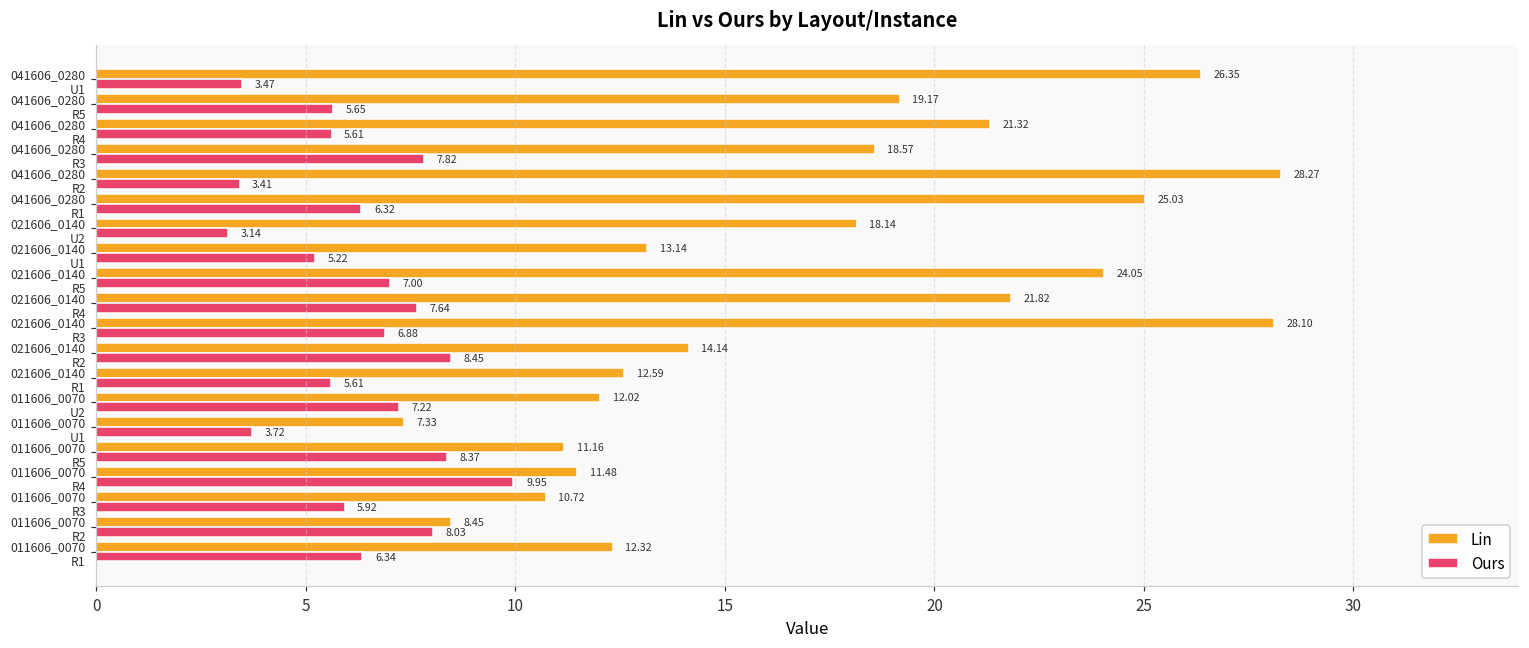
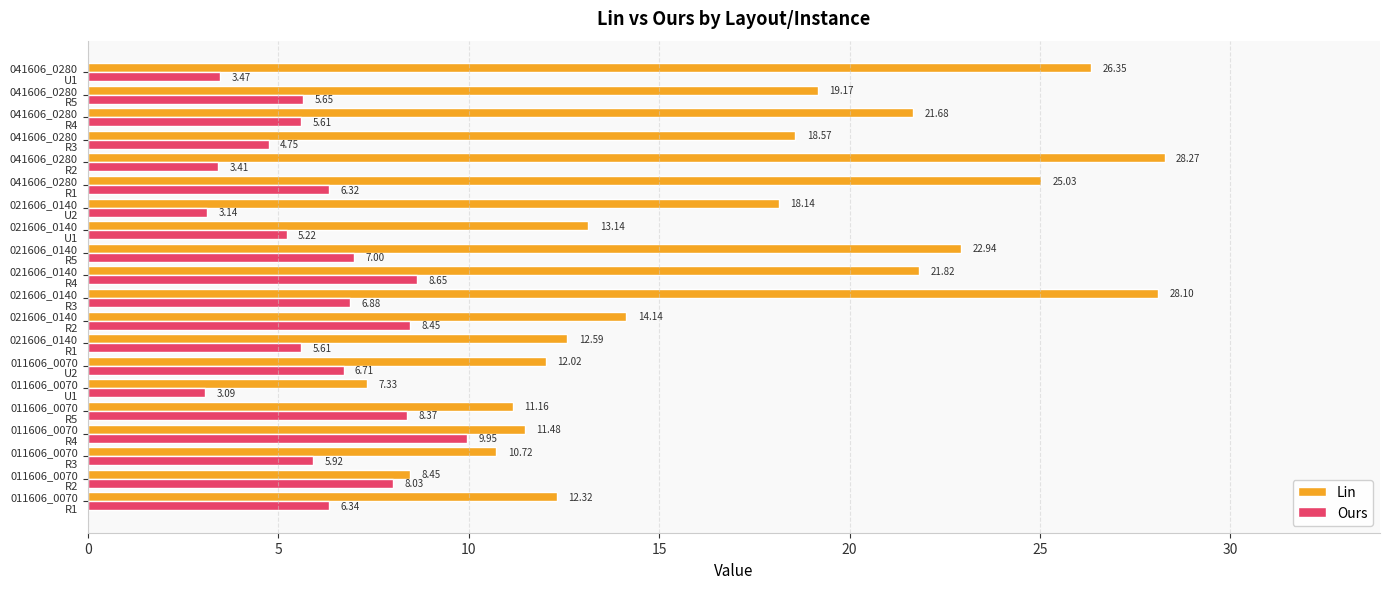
  {
    "Lin": {
      "041606_0280 U1": 26.35,
      "041606_0280 R5": 19.17,
-     "041606_0280 R4": 21.32,
+     "041606_0280 R4": 21.68,
      "041606_0280 R3": 18.57,
      "041606_0280 R2": 28.27,
      "041606_0280 R1": 25.03,
      "021606_0140 U2": 18.14,
      "021606_0140 U1": 13.14,
-     "021606_0140 R5": 24.05,
+     "021606_0140 R5": 22.94,
      "021606_0140 R4": 21.82,
      "021606_0140 R3": 28.10,
      "021606_0140 R2": 14.14,
      "021606_0140 R1": 12.59,
      "011606_0070 U2": 12.02,
      "011606_0070 U1": 7.33,
      "011606_0070 R5": 11.16,
      "011606_0070 R4": 11.48,
      "011606_0070 R3": 10.72,
      "011606_0070 R2": 8.45,
      "011606_0070 R1": 12.32
    },
    "Ours": {
      "041606_0280 U1": 3.47,
      "041606_0280 R5": 5.65,
      "041606_0280 R4": 5.61,
-     "041606_0280 R3": 7.82,
+     "041606_0280 R3": 4.75,
      "041606_0280 R2": 3.41,
      "041606_0280 R1": 6.32,
      "021606_0140 U2": 3.14,
      "021606_0140 U1": 5.22,
      "021606_0140 R5": 7.00,
-     "021606_0140 R4": 7.64,
+     "021606_0140 R4": 8.65,
      "021606_0140 R3": 6.88,
      "021606_0140 R2": 8.45,
      "021606_0140 R1": 5.61,
-     "011606_0070 U2": 7.22,
-     "011606_0070 U1": 3.72,
+     "011606_0070 U2": 6.71,
+     "011606_0070 U1": 3.09,
      "011606_0070 R5": 8.37,
      "011606_0070 R4": 9.95,
      "011606_0070 R3": 5.92,
      "011606_0070 R2": 8.03,
      "011606_0070 R1": 6.34
    }
  }
